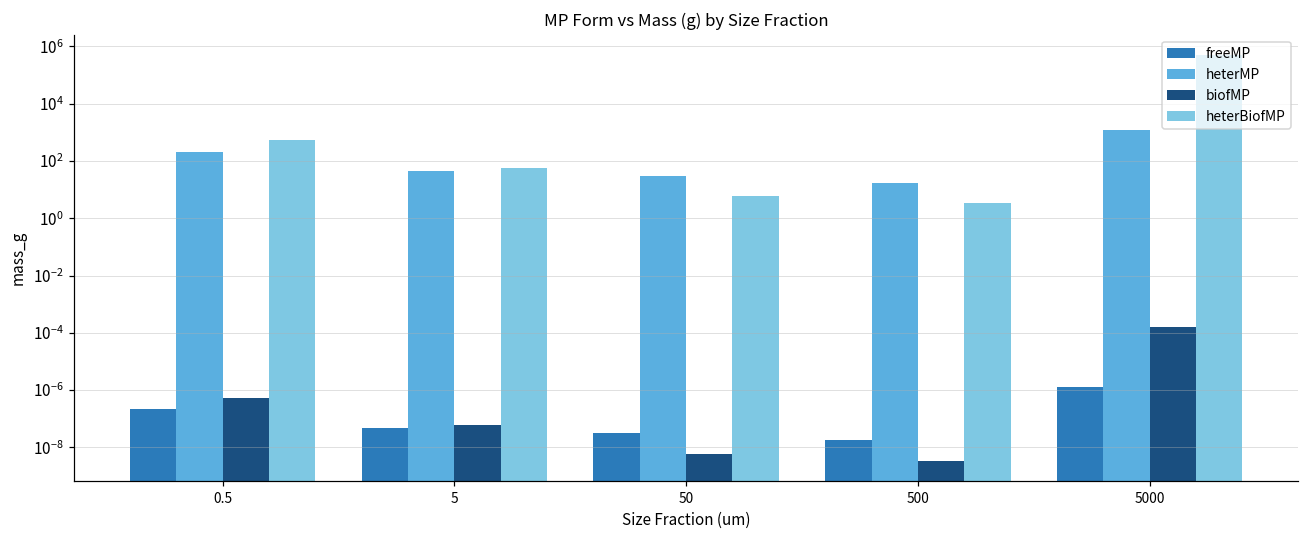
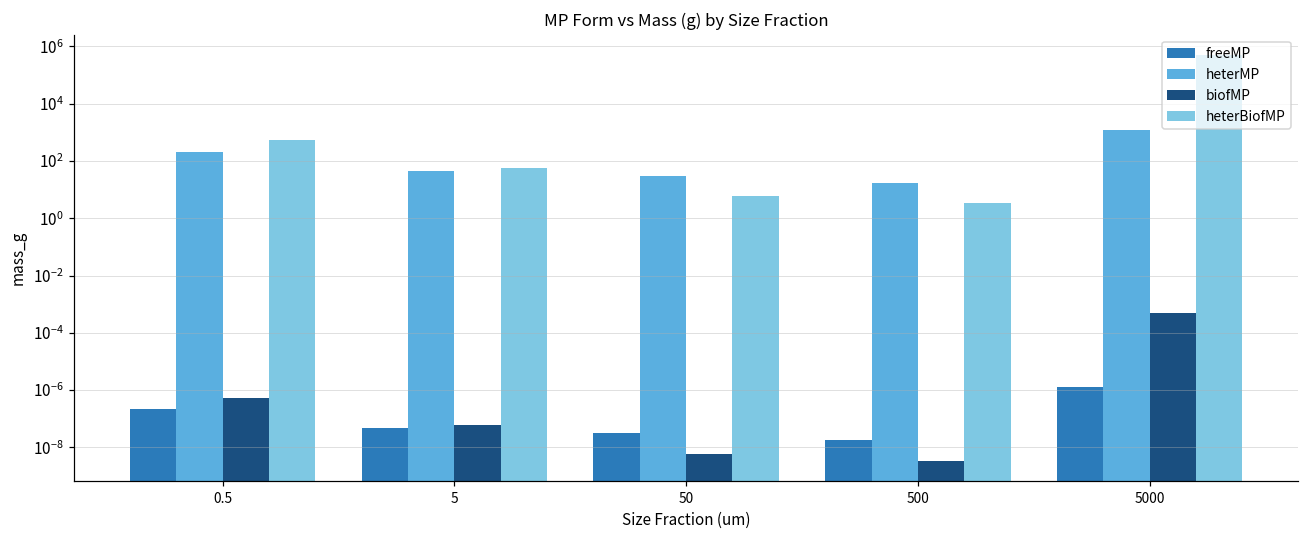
  {
    "freeMP": {
      "0.5": 0.0000002,
      "5": 0.00000005,
      "50": 0.00000003,
      "500": 0.00000002,
      "5000": 0.000001
    },
    "biofMP": {
      "0.5": 0.0000005,
      "5": 0.00000006,
      "50": 0.000000006,
      "500": 0.000000003,
-     "5000": 0.0002
+     "5000": 0.0005
    }
  }
